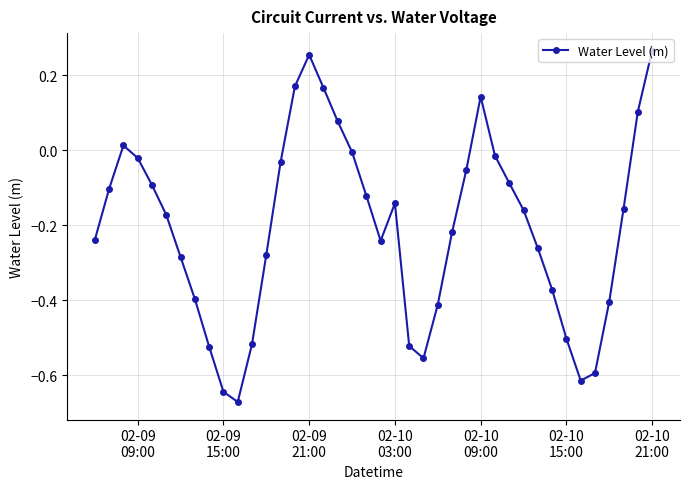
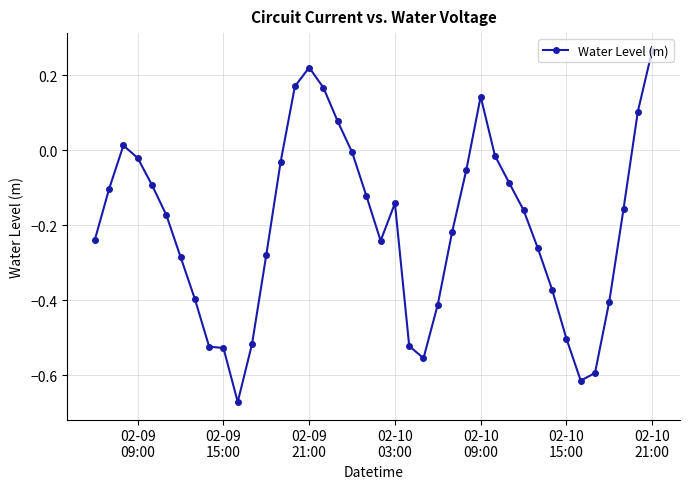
  {
    "02-09 09:00": -0.02,
-   "02-09 15:00": -0.64,
-   "02-09 21:00": 0.25,
+   "02-09 15:00": -0.53,
+   "02-09 21:00": 0.22,
    "02-10 03:00": -0.14,
    "02-10 09:00": 0.14,
    "02-10 15:00": -0.50
  }
